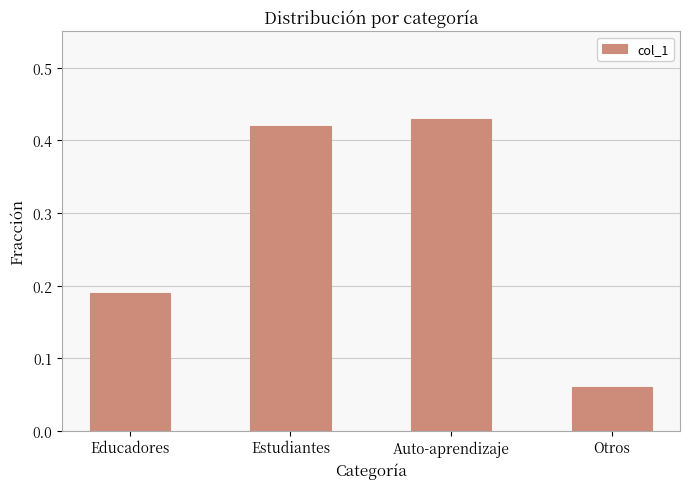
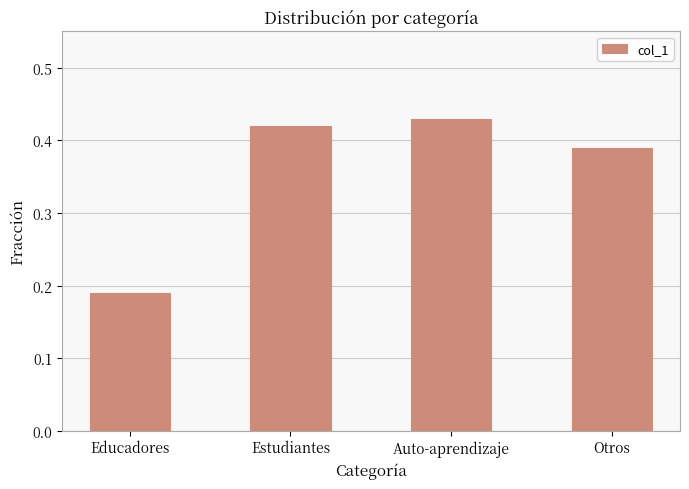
  {
    "Educadores": 0.19,
    "Estudiantes": 0.42,
    "Auto-aprendizaje": 0.43,
-   "Otros": 0.06
+   "Otros": 0.39
  }
